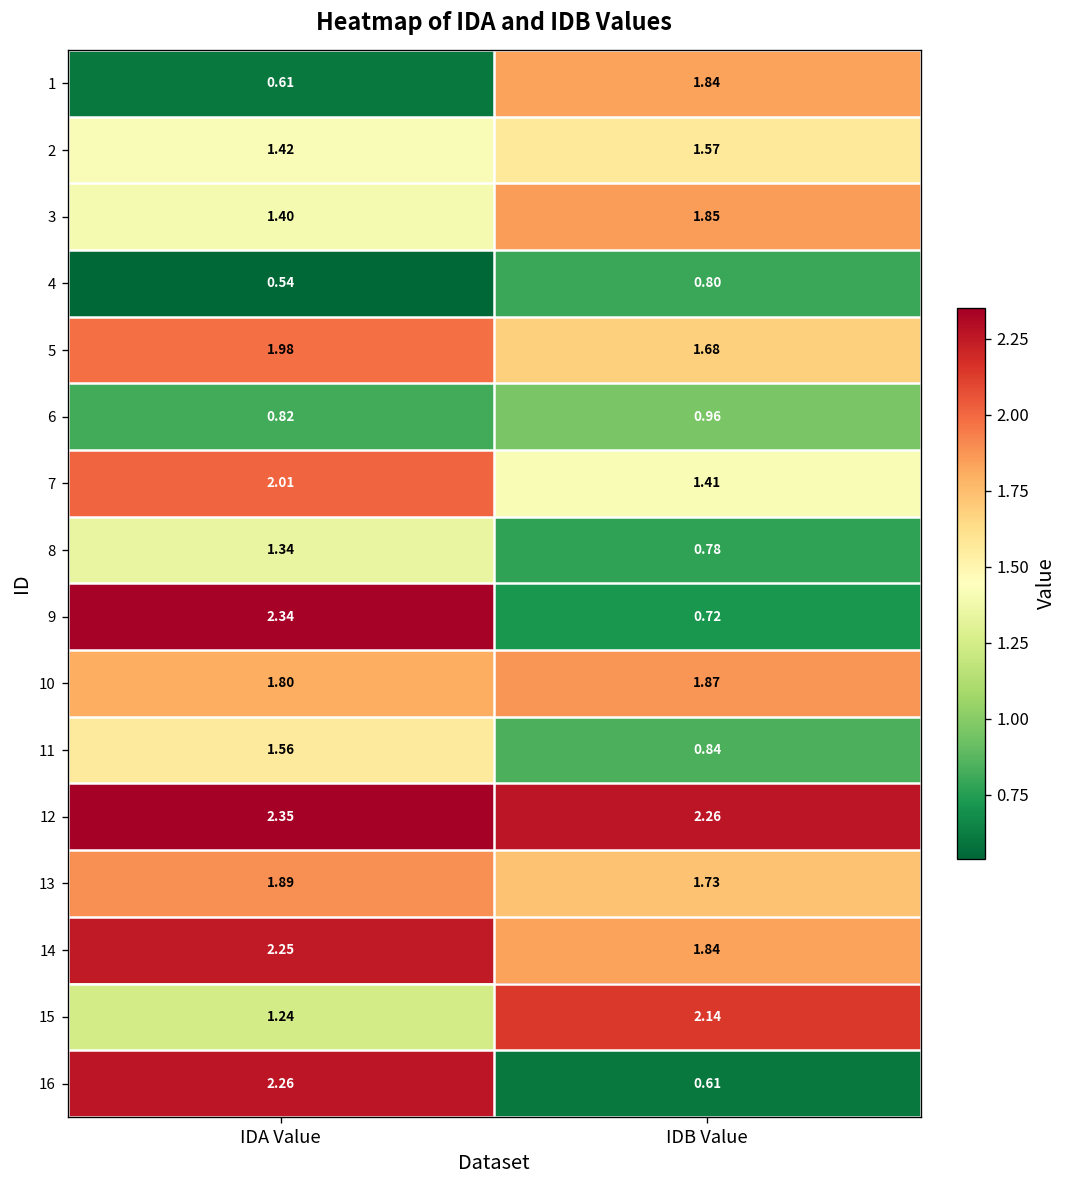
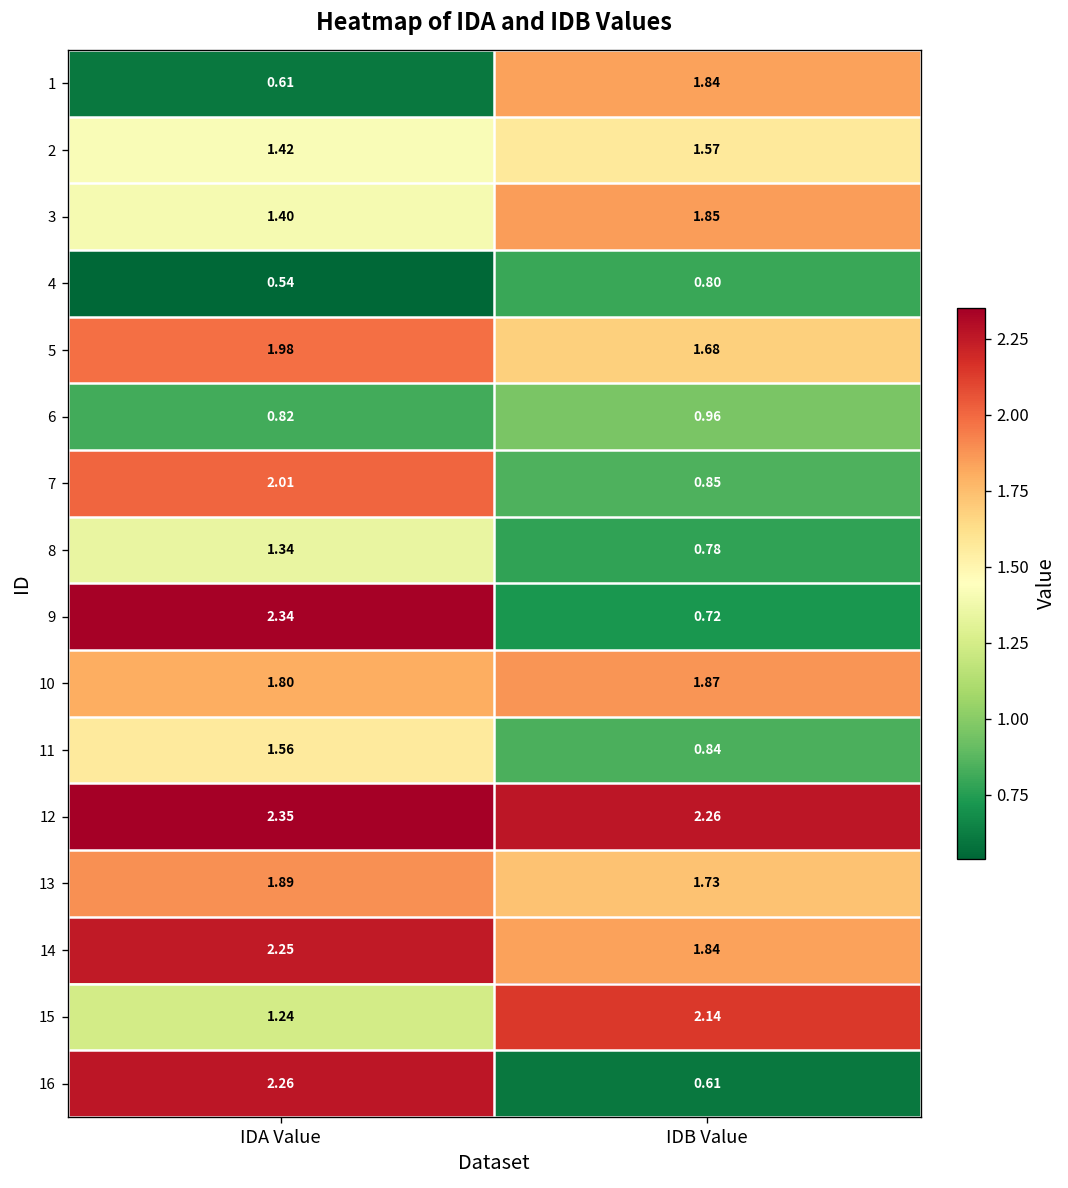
  {
    "1": {
      "IDA Value": 0.61,
      "IDB Value": 1.84
    },
    "2": {
      "IDA Value": 1.42,
      "IDB Value": 1.57
    },
    "3": {
      "IDA Value": 1.40,
      "IDB Value": 1.85
    },
    "4": {
      "IDA Value": 0.54,
      "IDB Value": 0.80
    },
    "5": {
      "IDA Value": 1.98,
      "IDB Value": 1.68
    },
    "6": {
      "IDA Value": 0.82,
      "IDB Value": 0.96
    },
    "7": {
      "IDA Value": 2.01,
-     "IDB Value": 1.41
+     "IDB Value": 0.85
    },
    "8": {
      "IDA Value": 1.34,
      "IDB Value": 0.78
    },
    "9": {
      "IDA Value": 2.34,
      "IDB Value": 0.72
    },
    "10": {
      "IDA Value": 1.80,
      "IDB Value": 1.87
    },
    "11": {
      "IDA Value": 1.56,
      "IDB Value": 0.84
    },
    "12": {
      "IDA Value": 2.35,
      "IDB Value": 2.26
    },
    "13": {
      "IDA Value": 1.89,
      "IDB Value": 1.73
    },
    "14": {
      "IDA Value": 2.25,
      "IDB Value": 1.84
    },
    "15": {
      "IDA Value": 1.24,
      "IDB Value": 2.14
    },
    "16": {
      "IDA Value": 2.26,
      "IDB Value": 0.61
    }
  }
